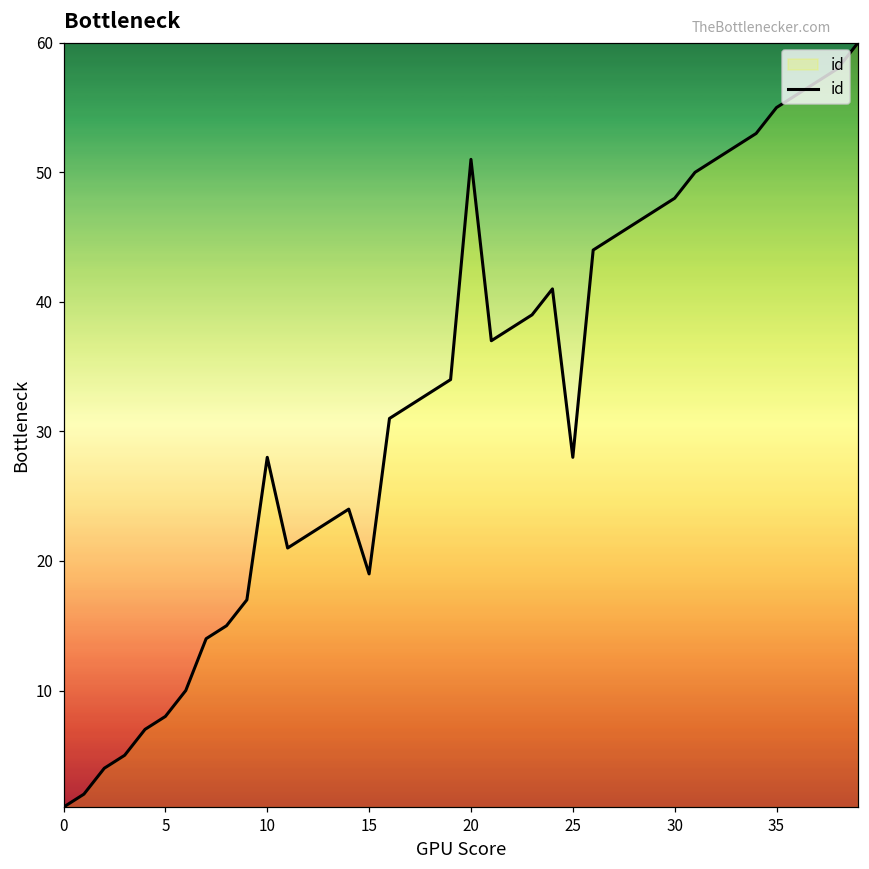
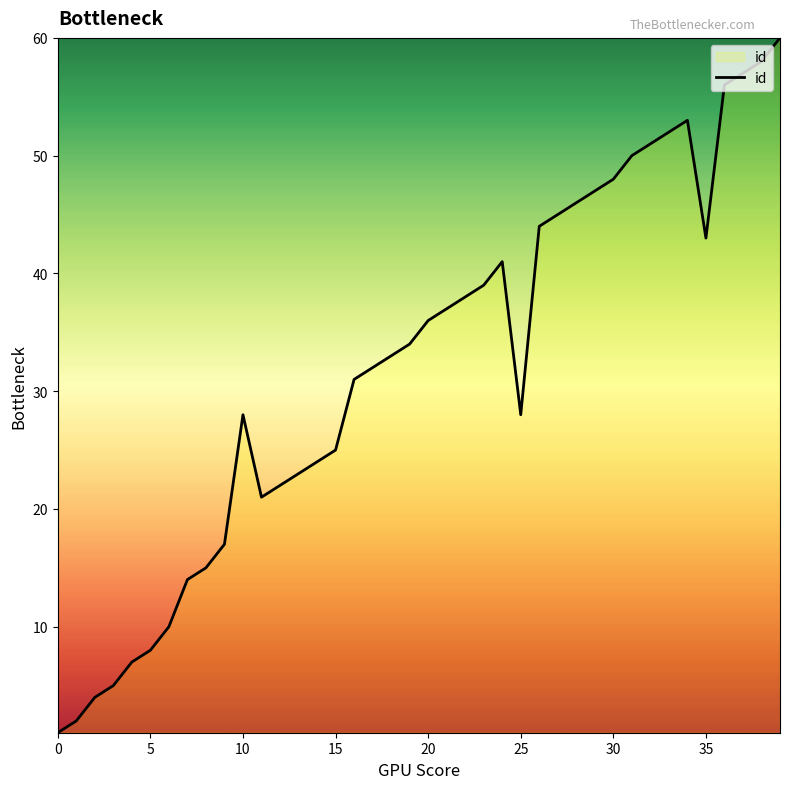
  {
    "0": 1,
    "5": 8,
    "10": 28,
-   "15": 19,
-   "20": 51,
+   "15": 25,
+   "20": 36,
    "25": 28,
    "30": 48,
-   "35": 55
+   "35": 43
  }
